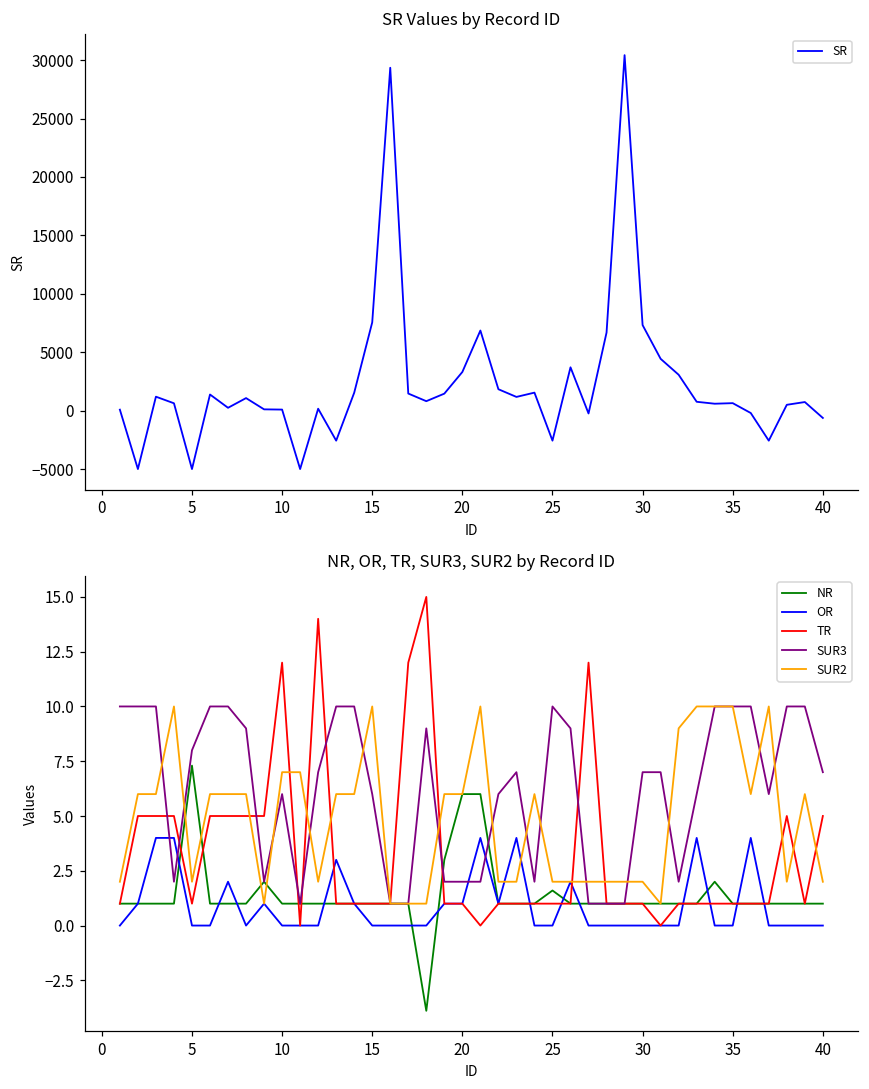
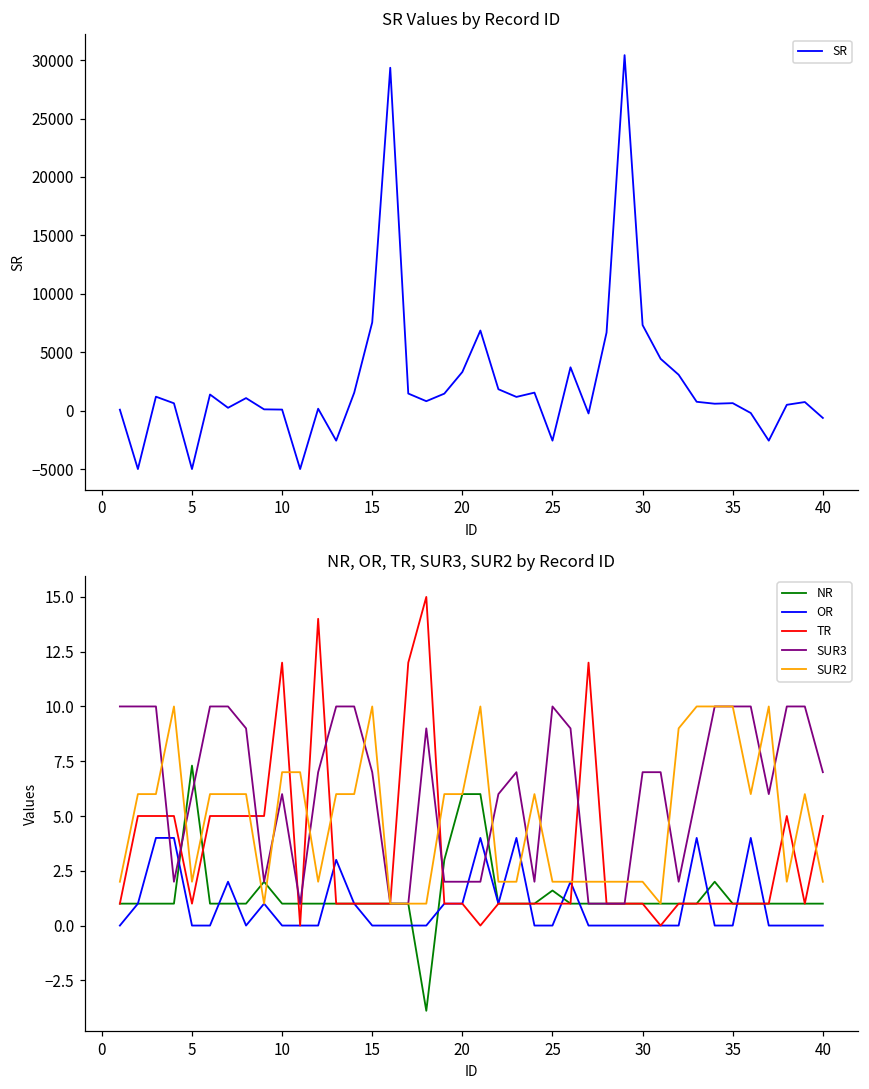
  {
    "SR Values by Record ID": {
      "5": -5000,
      "10": 100,
      "15": 7600,
      "20": 3300,
      "25": -2600,
      "30": 7300,
      "35": 600,
      "40": -600
    },
    "NR, OR, TR, SUR3, SUR2 by Record ID": {
      "NR": {
        "5": 7.3,
        "10": 1,
        "25": 1.6,
        "40": 1
      },
      "OR": {
        "5": 0,
        "10": 0,
        "15": 0,
        "25": 0,
        "30": 0,
        "35": 0,
        "40": 0
      },
      "TR": {
        "5": 1,
        "10": 12,
        "25": 1,
        "40": 5
      },
      "SUR3": {
-       "5": 8,
+       "5": 6,
        "10": 6,
-       "15": 6,
+       "15": 7,
        "20": 2,
        "25": 10,
        "30": 7,
        "40": 7
      },
      "SUR2": {
        "5": 2,
        "10": 7,
        "15": 10,
        "25": 2,
        "30": 2,
        "40": 2
      }
    }
  }
